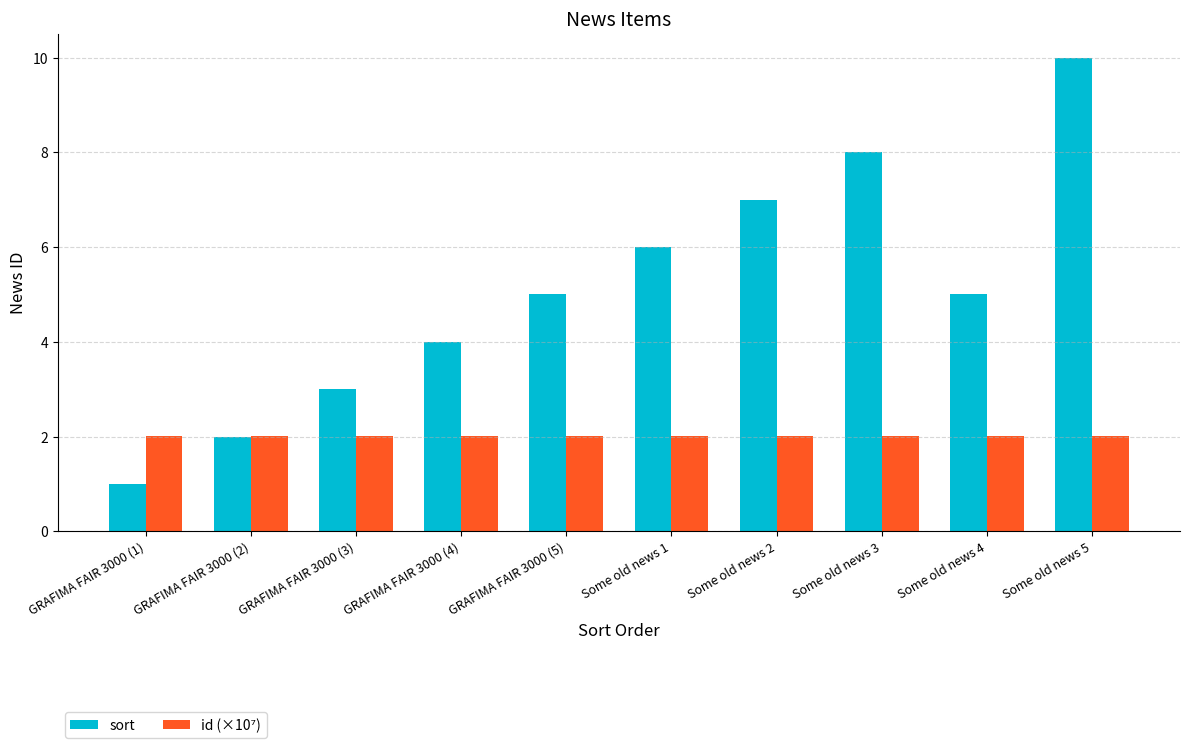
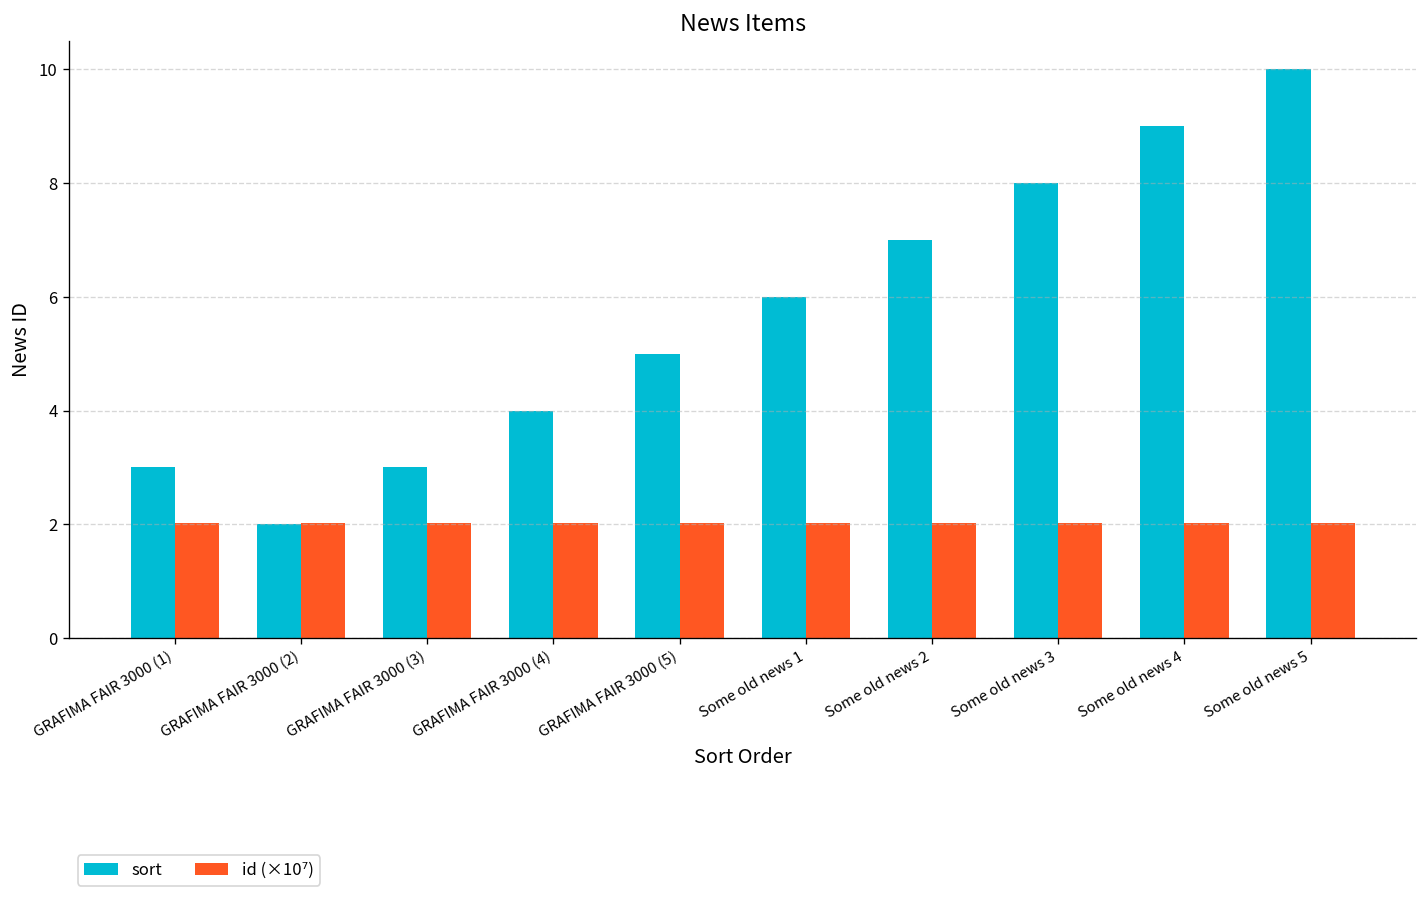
  {
    "sort": {
-     "GRAFIMA FAIR 3000 (1)": 1,
+     "GRAFIMA FAIR 3000 (1)": 3,
      "GRAFIMA FAIR 3000 (2)": 2,
      "GRAFIMA FAIR 3000 (3)": 3,
      "GRAFIMA FAIR 3000 (4)": 4,
      "GRAFIMA FAIR 3000 (5)": 5,
      "Some old news 1": 6,
      "Some old news 2": 7,
      "Some old news 3": 8,
-     "Some old news 4": 5,
+     "Some old news 4": 9,
      "Some old news 5": 10
    },
    "id (×10⁷)": {
      "GRAFIMA FAIR 3000 (1)": 2,
      "GRAFIMA FAIR 3000 (2)": 2,
      "GRAFIMA FAIR 3000 (3)": 2,
      "GRAFIMA FAIR 3000 (4)": 2,
      "GRAFIMA FAIR 3000 (5)": 2,
      "Some old news 1": 2,
      "Some old news 2": 2,
      "Some old news 3": 2,
      "Some old news 4": 2,
      "Some old news 5": 2
    }
  }
